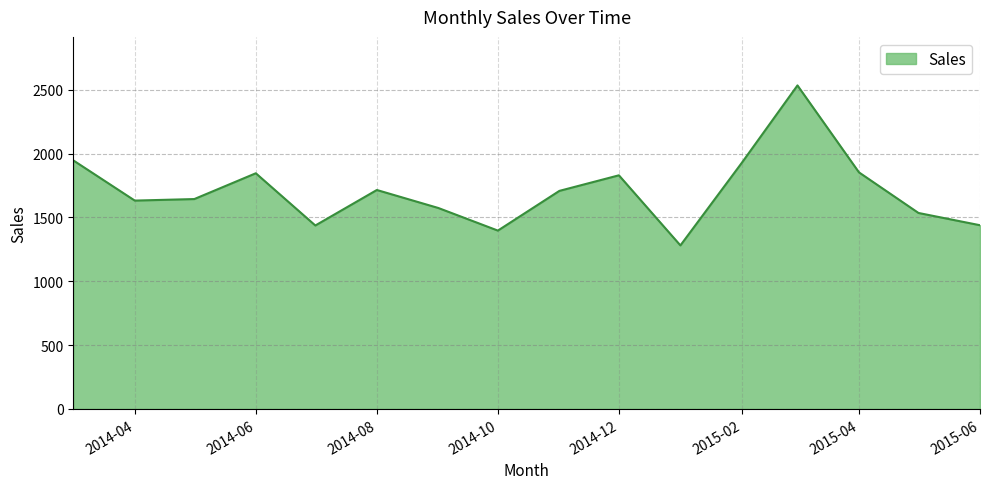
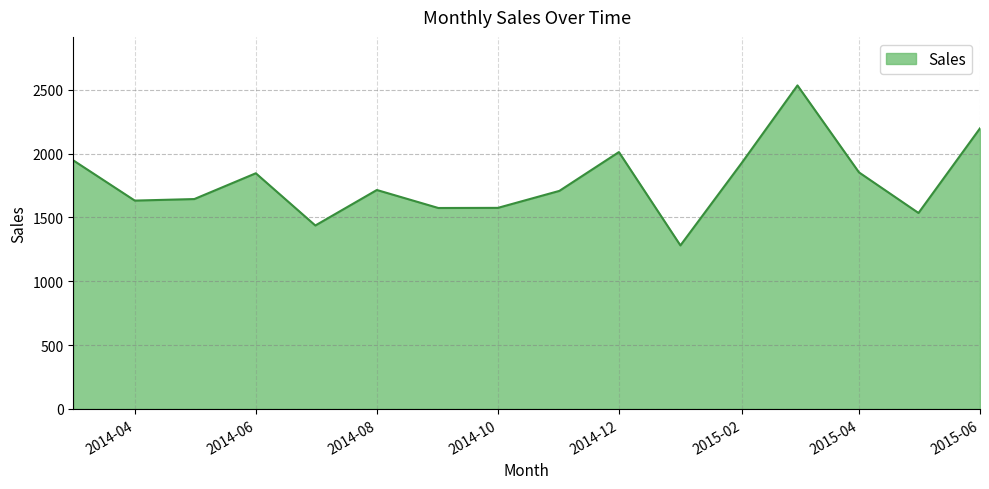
  {
    "2014-04": 1630,
    "2014-06": 1850,
    "2014-08": 1720,
-   "2014-10": 1400,
-   "2014-12": 1830,
+   "2014-10": 1580,
+   "2014-12": 2010,
    "2015-02": 1930,
    "2015-04": 1850,
-   "2015-06": 1440
+   "2015-06": 2200
  }
